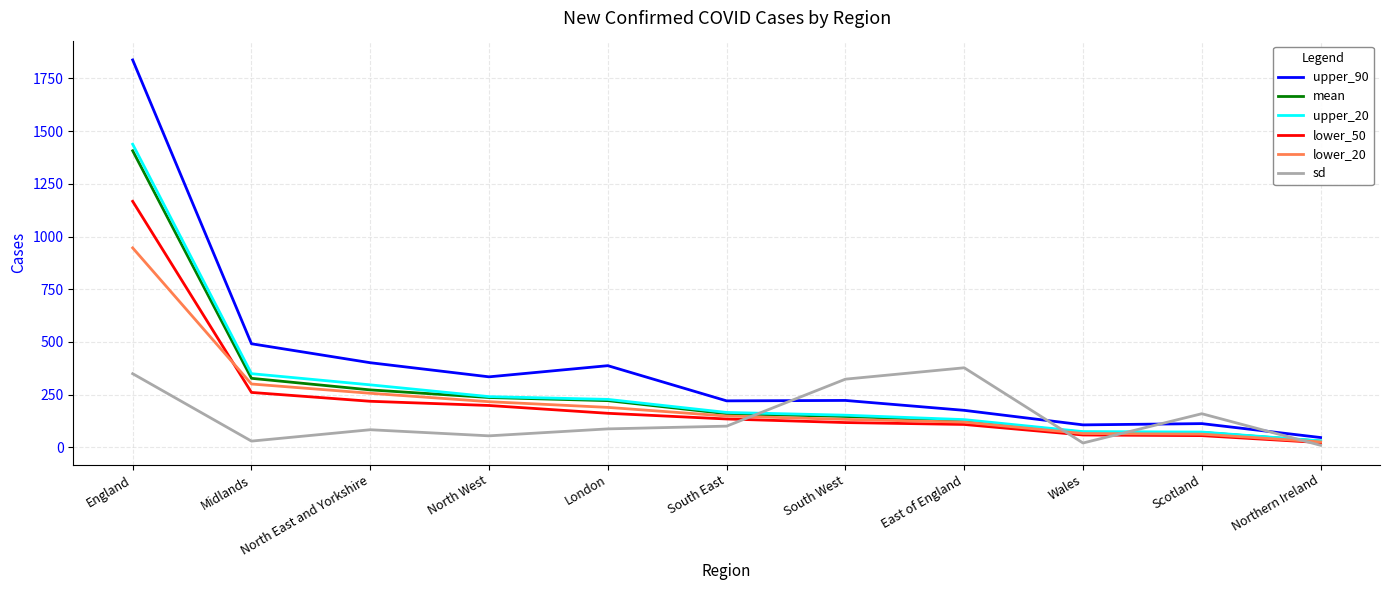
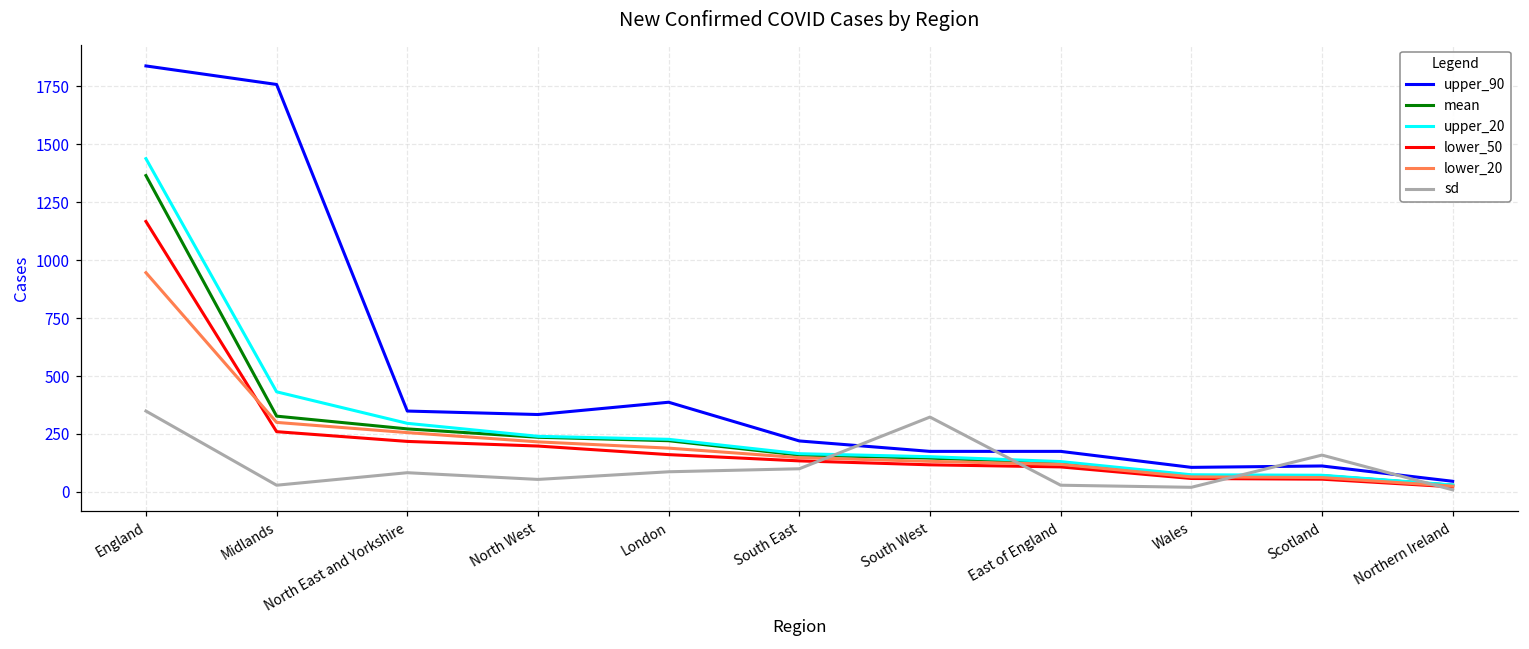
  {
    "upper_90": {
      "England": 1840,
-     "Midlands": 490,
-     "North East and Yorkshire": 400,
+     "Midlands": 1760,
+     "North East and Yorkshire": 350,
      "North West": 330,
      "London": 390,
      "South East": 220,
-     "South West": 220,
+     "South West": 180,
      "East of England": 180,
      "Wales": 110,
      "Scotland": 110,
      "Northern Ireland": 50
    },
    "mean": {
-     "England": 1410,
+     "England": 1370,
      "Midlands": 330,
      "North East and Yorkshire": 270
    },
    "upper_20": {
      "England": 1440,
-     "Midlands": 350,
+     "Midlands": 430,
      "North East and Yorkshire": 300
    },
    "lower_50": {
      "England": 1170,
      "Midlands": 260,
      "North East and Yorkshire": 220,
      "North West": 200,
      "London": 160,
      "South East": 130,
      "South West": 120
    },
    "lower_20": {
      "England": 950,
      "Midlands": 300,
      "North East and Yorkshire": 260,
      "North West": 220,
      "London": 190,
      "South West": 130
    },
    "sd": {
      "England": 350,
      "Midlands": 30,
      "North East and Yorkshire": 80,
      "North West": 50,
      "London": 90,
      "South East": 100,
      "South West": 320,
-     "East of England": 380,
+     "East of England": 30,
      "Wales": 20,
      "Scotland": 160,
      "Northern Ireland": 10
    }
  }
